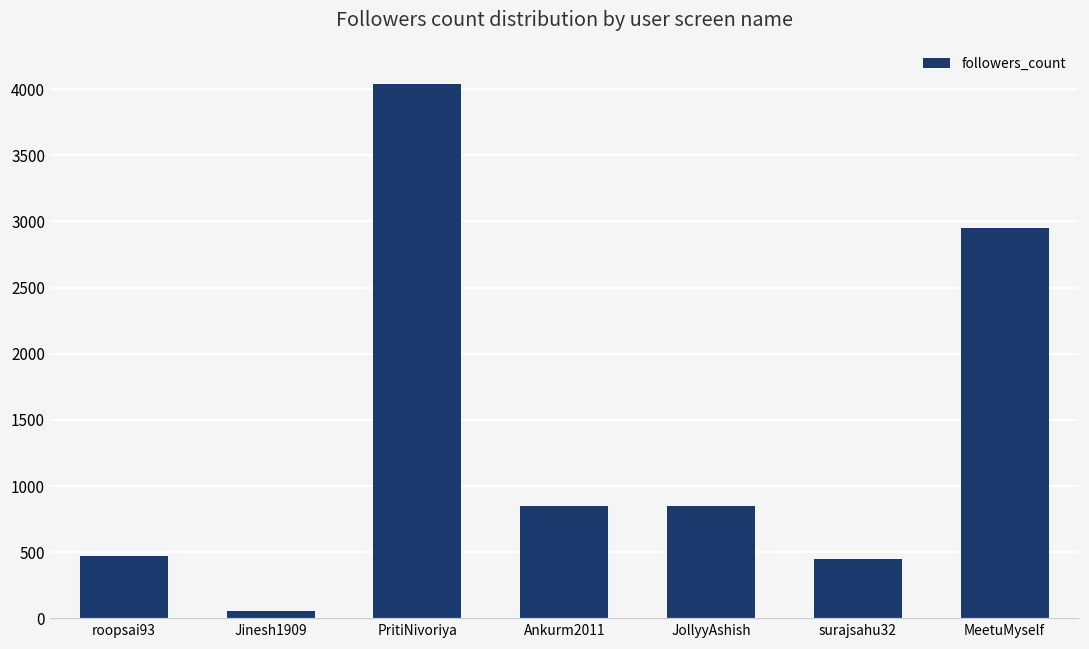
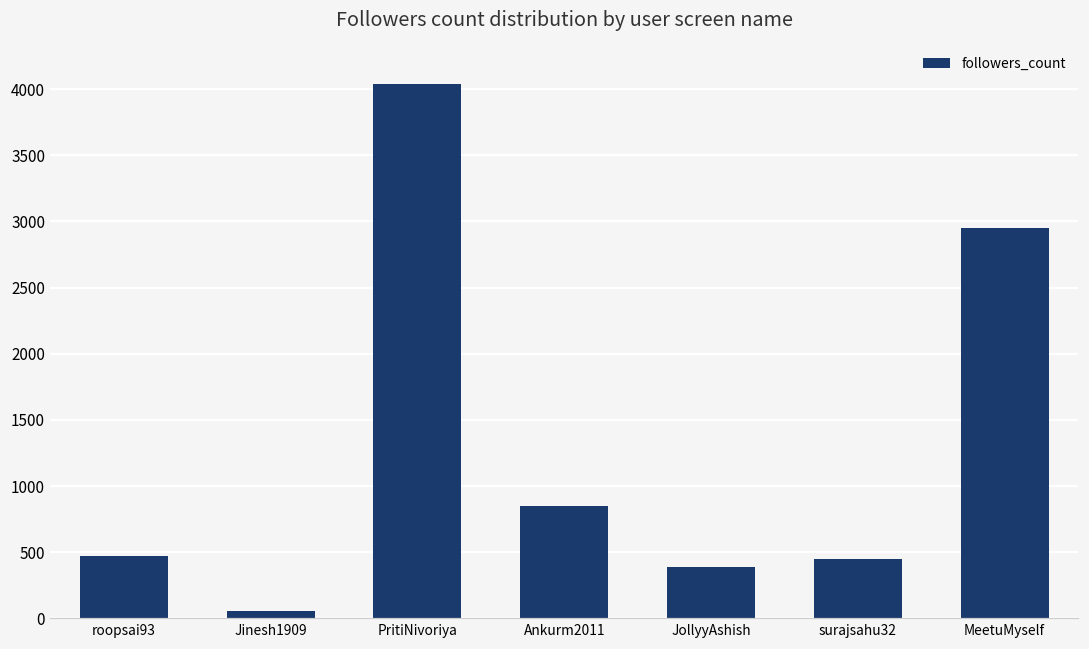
  {
    "roopsai93": 470,
    "Jinesh1909": 50,
    "PritiNivoriya": 4040,
    "Ankurm2011": 850,
-   "JollyyAshish": 850,
+   "JollyyAshish": 390,
    "surajsahu32": 450,
    "MeetuMyself": 2950
  }
